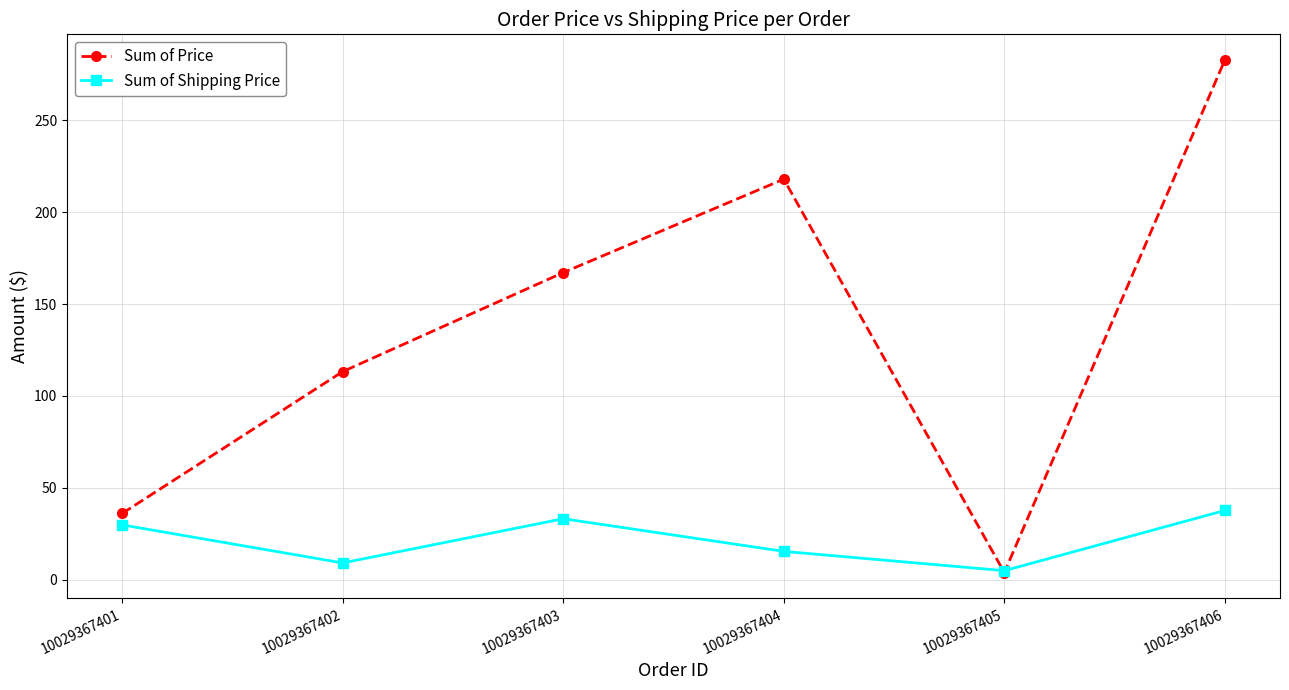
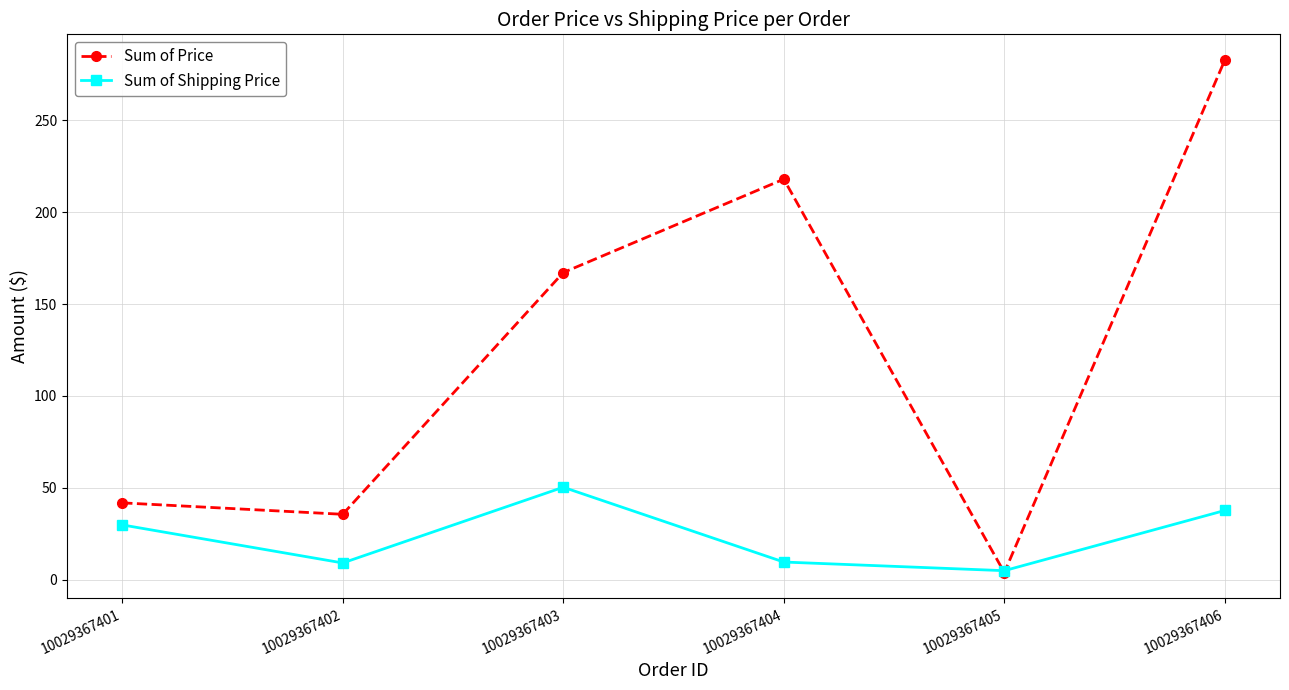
  {
    "Sum of Price": {
-     "10029367401": 36,
-     "10029367402": 113,
+     "10029367401": 42,
+     "10029367402": 36,
      "10029367403": 167,
      "10029367404": 218,
      "10029367406": 283
    },
    "Sum of Shipping Price": {
      "10029367401": 30,
      "10029367402": 9,
-     "10029367403": 33,
-     "10029367404": 16,
+     "10029367403": 50,
+     "10029367404": 10,
      "10029367406": 38
    }
  }
